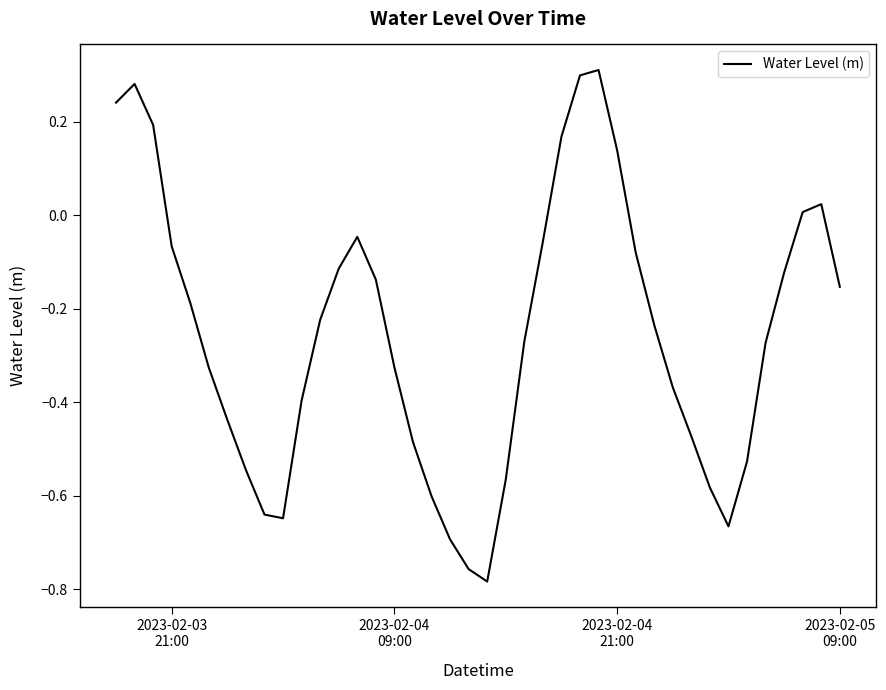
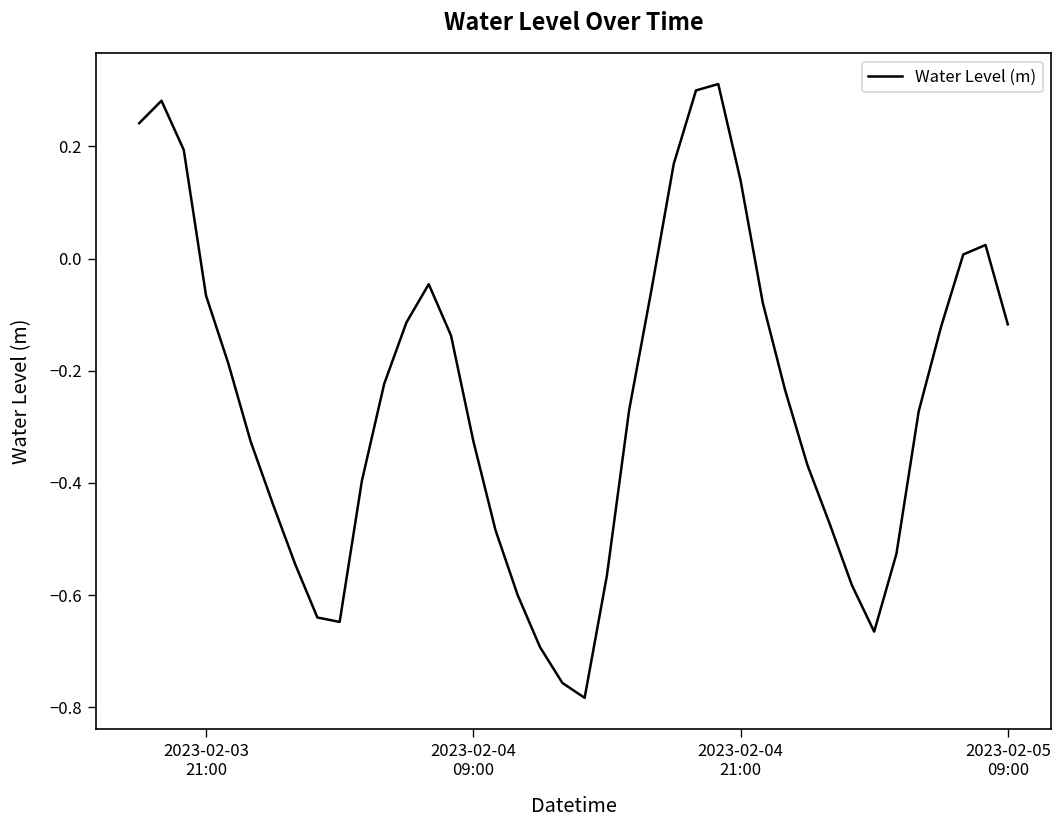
  {
    "2023-02-03 21:00": -0.07,
    "2023-02-04 09:00": -0.32,
    "2023-02-04 21:00": 0.14,
-   "2023-02-05 09:00": -0.15
+   "2023-02-05 09:00": -0.12
  }
